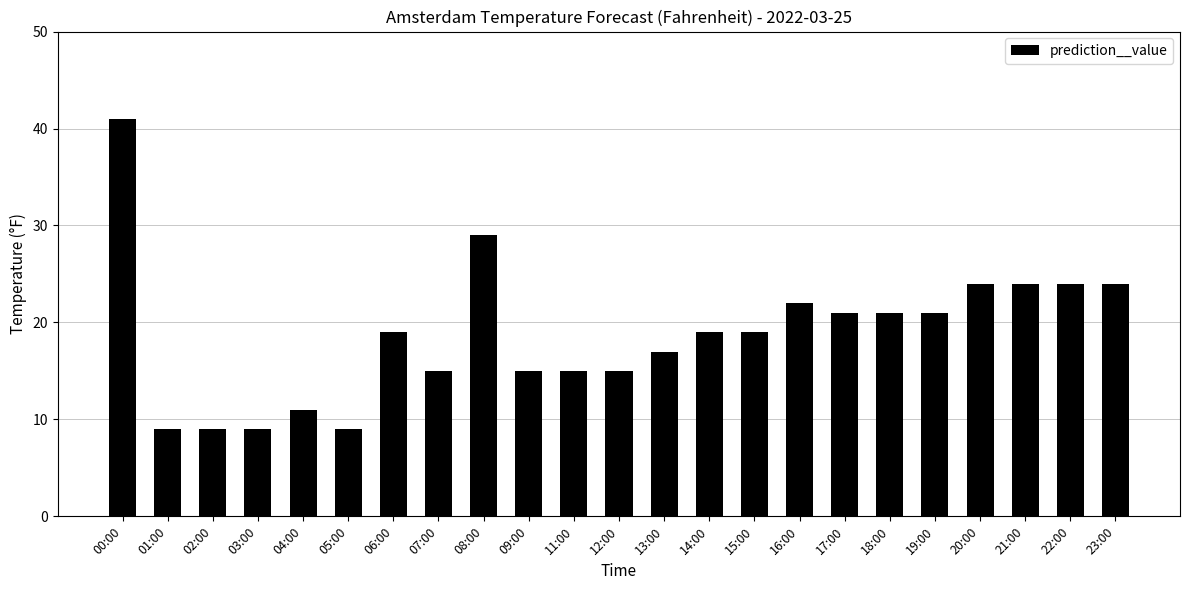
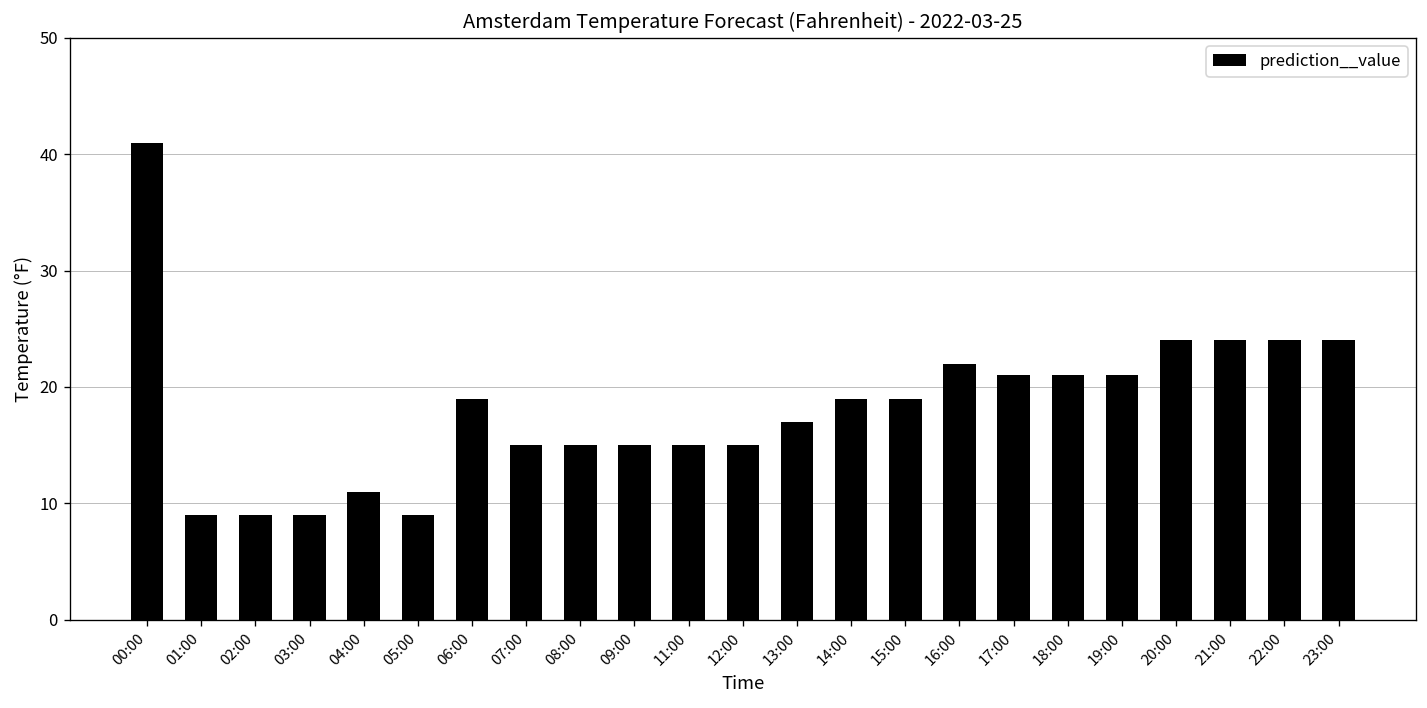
  {
    "00:00": 41,
    "01:00": 9,
    "02:00": 9,
    "03:00": 9,
    "04:00": 11,
    "05:00": 9,
    "06:00": 19,
    "07:00": 15,
-   "08:00": 29,
+   "08:00": 15,
    "09:00": 15,
    "11:00": 15,
    "12:00": 15,
    "13:00": 17,
    "14:00": 19,
    "15:00": 19,
    "16:00": 22,
    "17:00": 21,
    "18:00": 21,
    "19:00": 21,
    "20:00": 24,
    "21:00": 24,
    "22:00": 24,
    "23:00": 24
  }
